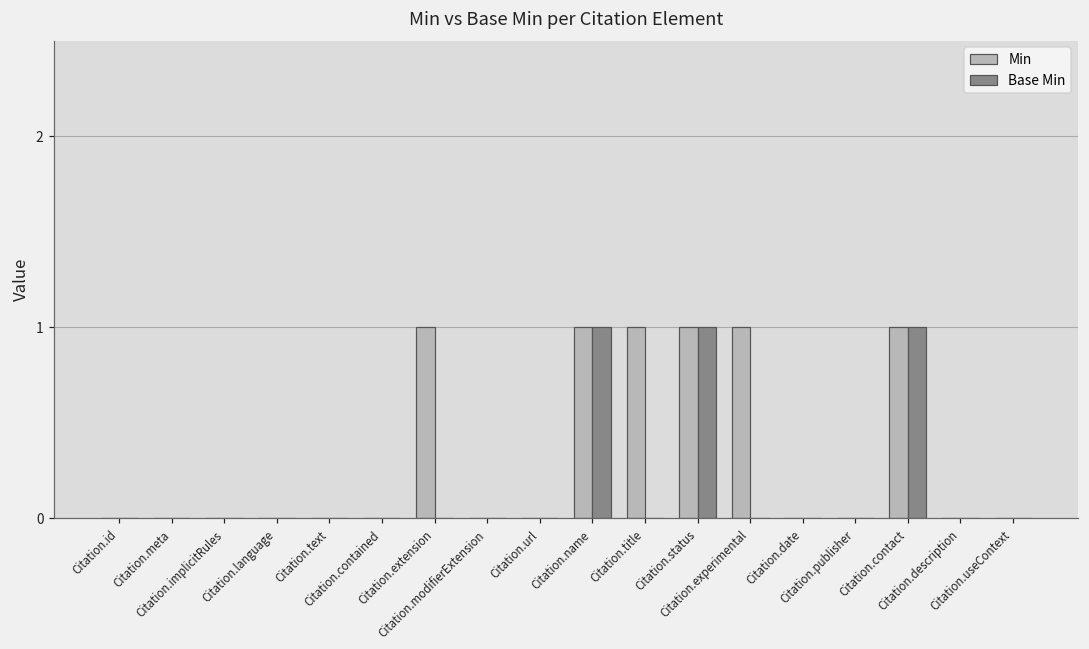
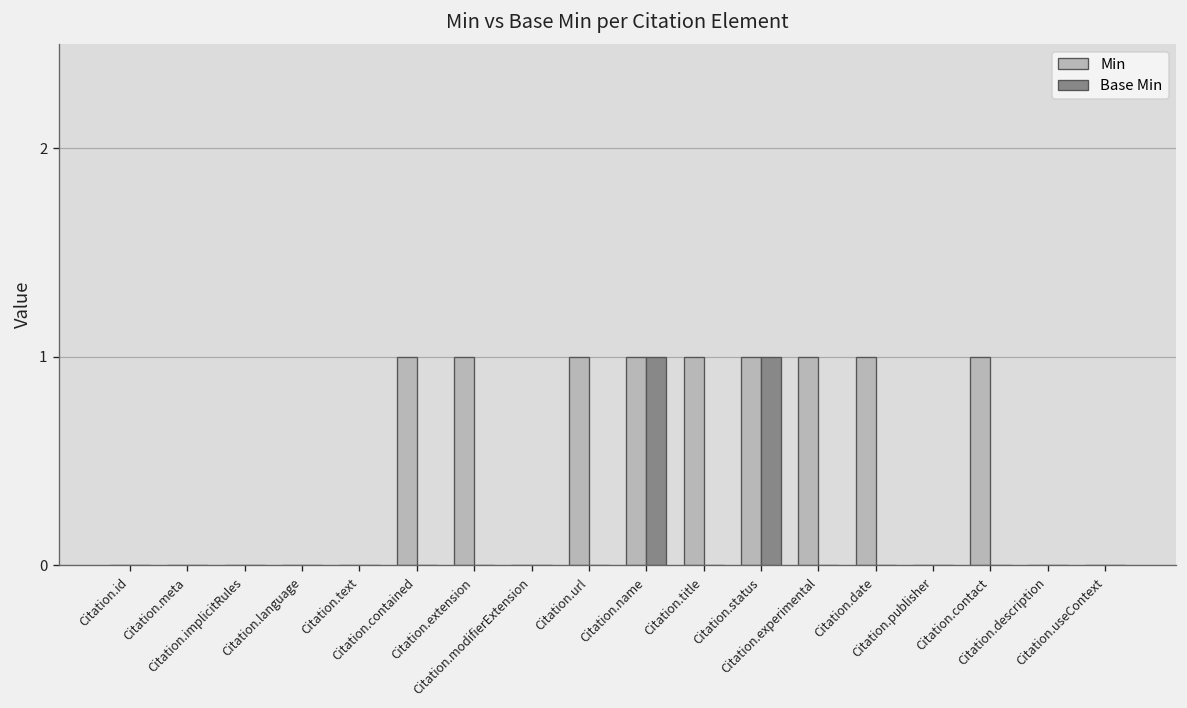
  {
    "Min": {
      "Citation.id": 0,
      "Citation.meta": 0,
      "Citation.implicitRules": 0,
      "Citation.language": 0,
      "Citation.text": 0,
-     "Citation.contained": 0,
+     "Citation.contained": 1,
      "Citation.extension": 1,
      "Citation.modifierExtension": 0,
-     "Citation.url": 0,
+     "Citation.url": 1,
      "Citation.name": 1,
      "Citation.title": 1,
      "Citation.status": 1,
      "Citation.experimental": 1,
-     "Citation.date": 0,
+     "Citation.date": 1,
      "Citation.publisher": 0,
      "Citation.contact": 1,
      "Citation.description": 0,
      "Citation.useContext": 0
    },
    "Base Min": {
      "Citation.id": 0,
      "Citation.meta": 0,
      "Citation.implicitRules": 0,
      "Citation.language": 0,
      "Citation.text": 0,
      "Citation.contained": 0,
      "Citation.extension": 0,
      "Citation.modifierExtension": 0,
      "Citation.url": 0,
      "Citation.name": 1,
      "Citation.title": 0,
      "Citation.status": 1,
      "Citation.experimental": 0,
      "Citation.date": 0,
      "Citation.publisher": 0,
-     "Citation.contact": 1,
+     "Citation.contact": 0,
      "Citation.description": 0,
      "Citation.useContext": 0
    }
  }
